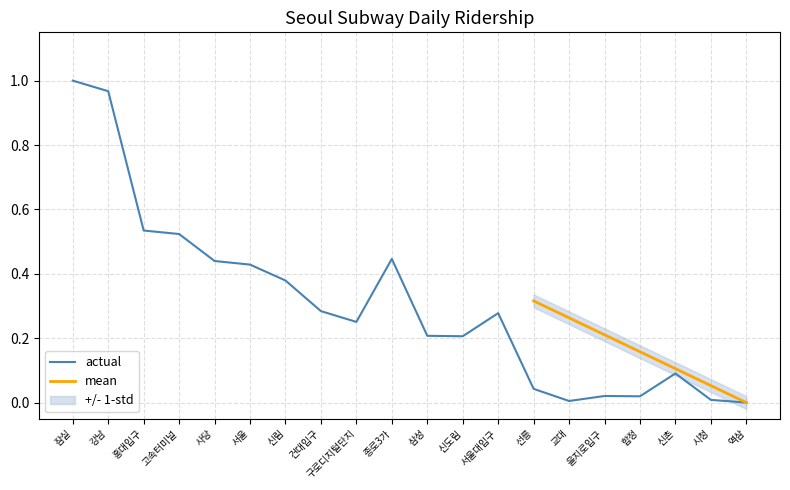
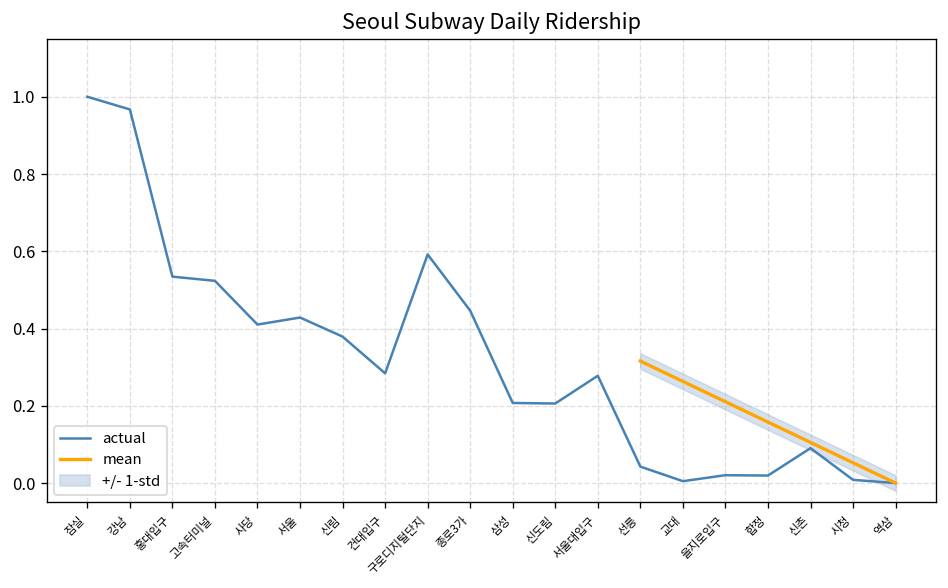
  {
    "actual": {
      "잠실": 1.00,
      "강남": 0.97,
      "홍대입구": 0.53,
      "고속터미널": 0.52,
-     "사당": 0.44,
+     "사당": 0.41,
      "서울": 0.43,
      "신림": 0.38,
      "건대입구": 0.28,
-     "구로디지털단지": 0.25,
+     "구로디지털단지": 0.59,
      "종로3가": 0.45,
      "삼성": 0.21,
      "신도림": 0.21,
      "서울대입구": 0.28,
      "선릉": 0.04,
      "교대": 0.00,
      "을지로입구": 0.02,
      "합정": 0.02,
      "신촌": 0.09,
      "시청": 0.01
    },
    "mean": {
      "선릉": 0.32,
      "교대": 0.26,
      "을지로입구": 0.21,
      "합정": 0.16,
      "신촌": 0.11,
      "시청": 0.05
    }
  }
